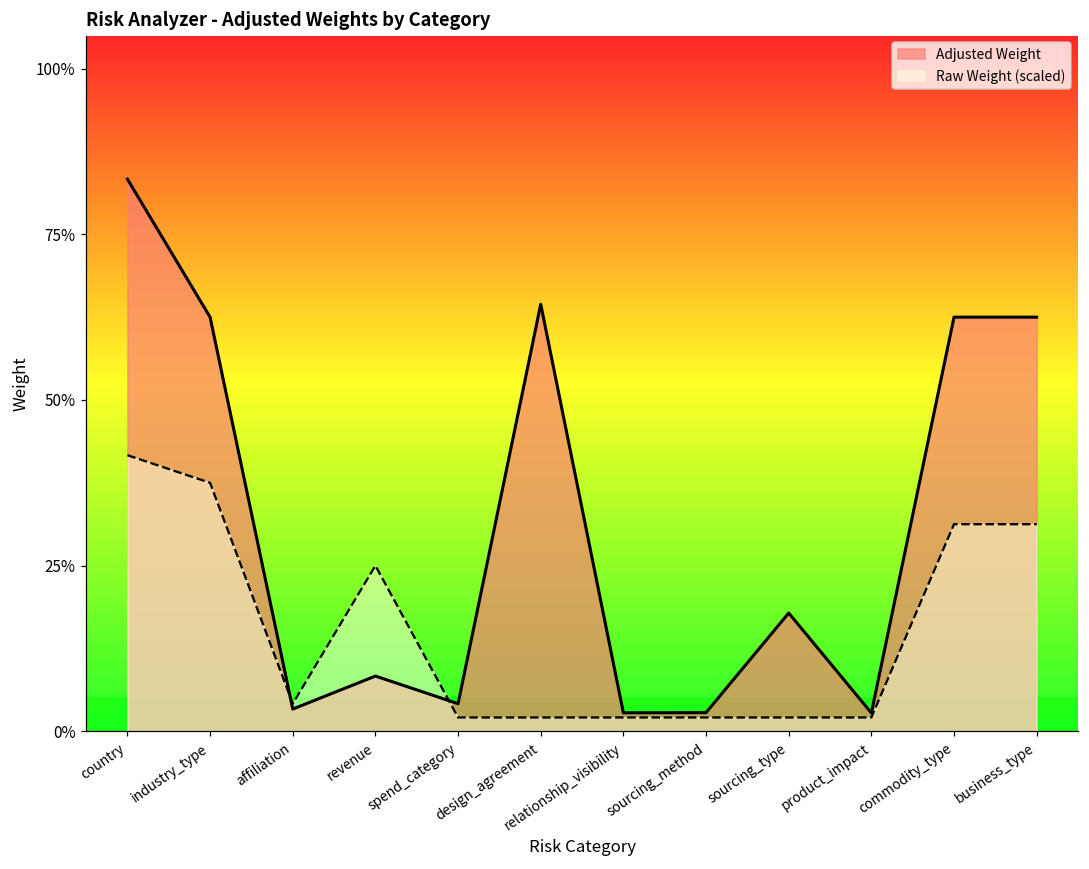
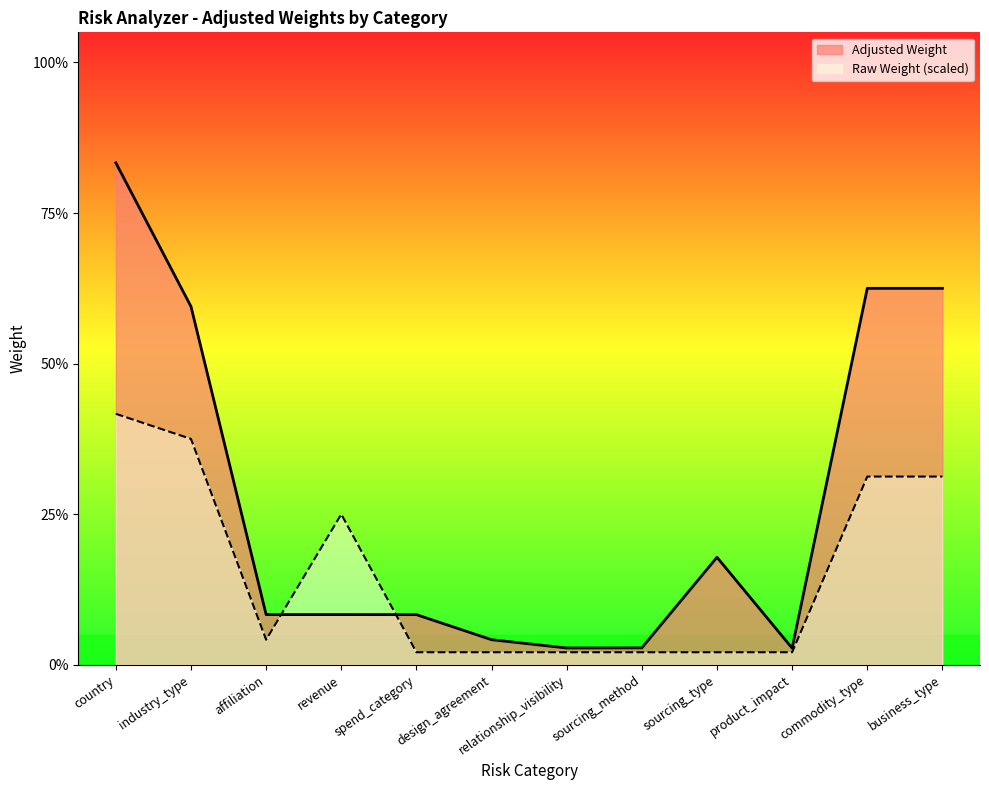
  {
    "Adjusted Weight": {
      "country": "83%",
-     "industry_type": "63%",
-     "affiliation": "3%",
+     "industry_type": "59%",
+     "affiliation": "8%",
      "revenue": "8%",
-     "spend_category": "4%",
-     "design_agreement": "64%",
+     "spend_category": "8%",
+     "design_agreement": "4%",
      "relationship_visibility": "3%",
      "sourcing_method": "3%",
      "sourcing_type": "18%",
      "product_impact": "3%",
      "commodity_type": "63%",
      "business_type": "63%"
    },
    "Raw Weight (scaled)": {
      "country": "42%",
      "industry_type": "38%",
      "affiliation": "4%",
      "revenue": "25%",
      "spend_category": "2%",
      "design_agreement": "2%",
      "relationship_visibility": "2%",
      "sourcing_method": "2%",
      "sourcing_type": "2%",
      "product_impact": "2%",
      "commodity_type": "31%",
      "business_type": "31%"
    }
  }
